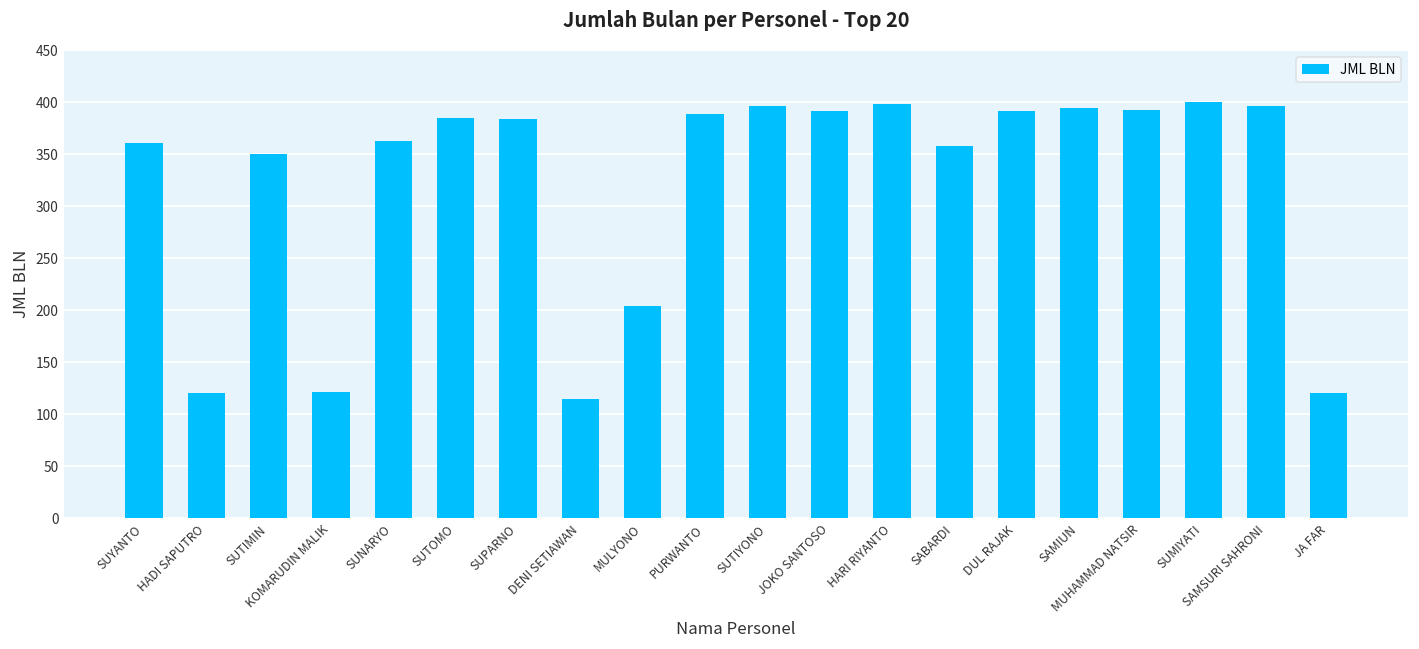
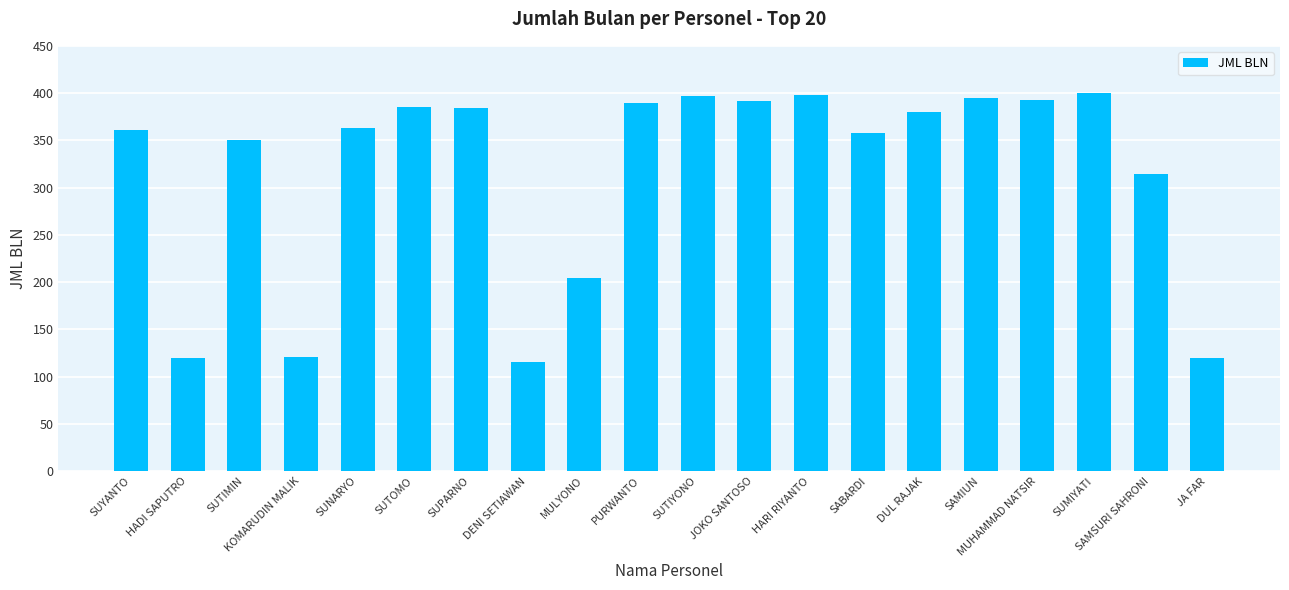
  {
    "SUYANTO": 360,
    "HADI SAPUTRO": 120,
    "SUTIMIN": 350,
    "KOMARUDIN MALIK": 120,
    "SUNARYO": 360,
    "SUTOMO": 390,
    "SUPARNO": 380,
    "DENI SETIAWAN": 120,
    "MULYONO": 200,
    "PURWANTO": 390,
    "SUTIYONO": 400,
    "JOKO SANTOSO": 390,
    "HARI RIYANTO": 400,
    "SABARDI": 360,
-   "DUL RAJAK": 390,
+   "DUL RAJAK": 380,
    "SAMIUN": 400,
    "MUHAMMAD NATSIR": 390,
    "SUMIYATI": 400,
-   "SAMSURI SAHRONI": 400,
+   "SAMSURI SAHRONI": 310,
    "JA FAR": 120
  }
